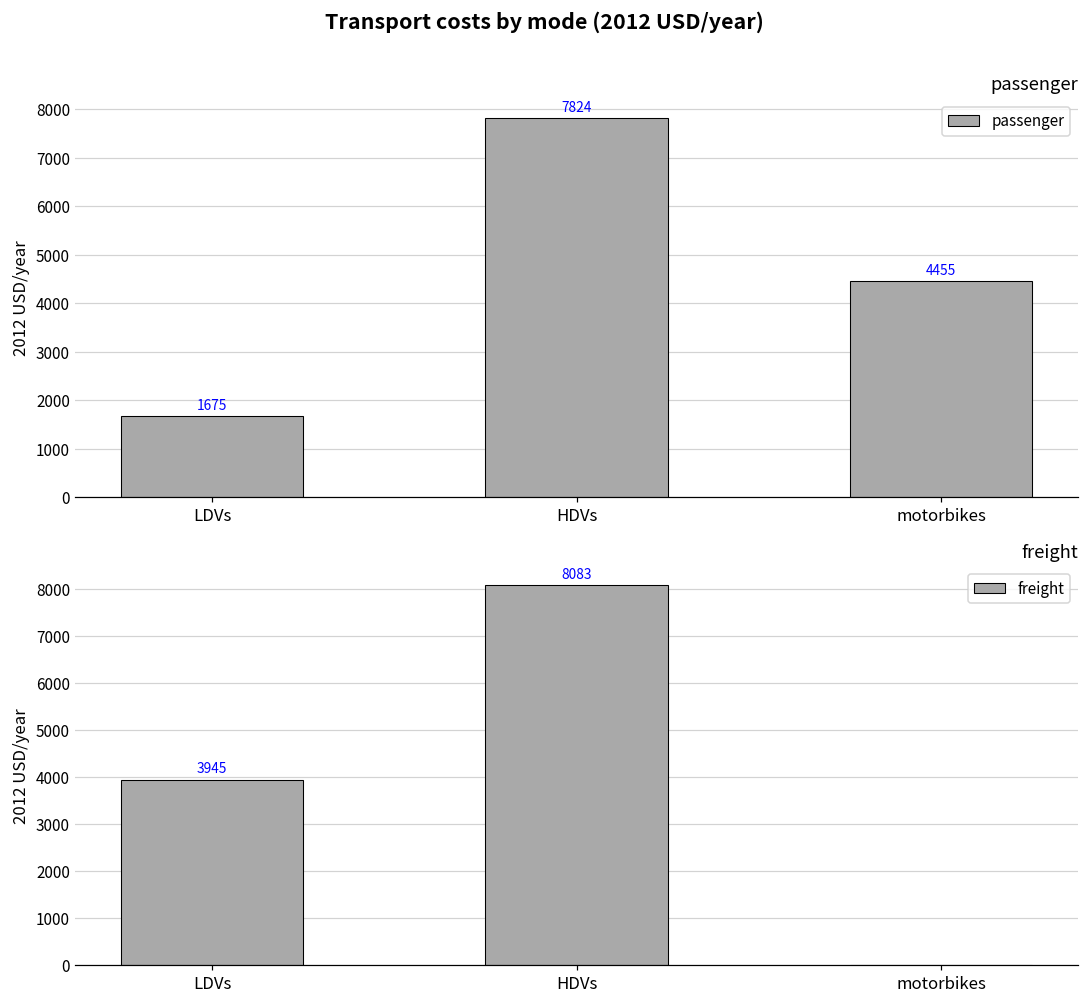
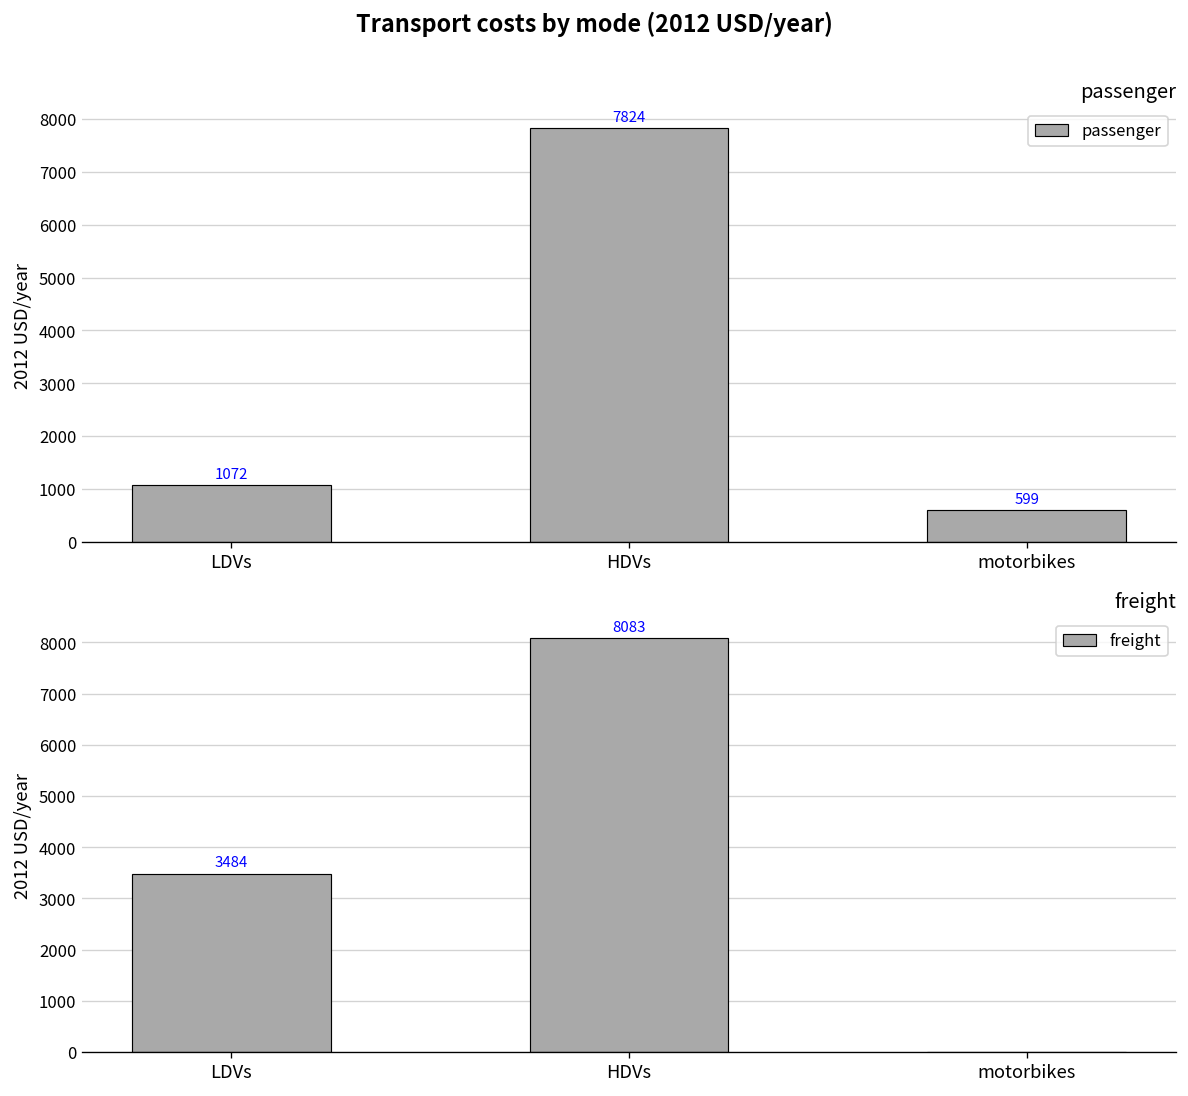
  {
    "passenger": {
-     "LDVs": 1675,
+     "LDVs": 1072,
      "HDVs": 7824,
-     "motorbikes": 4455
+     "motorbikes": 599
    },
    "freight": {
-     "LDVs": 3945,
+     "LDVs": 3484,
      "HDVs": 8083
    }
  }
